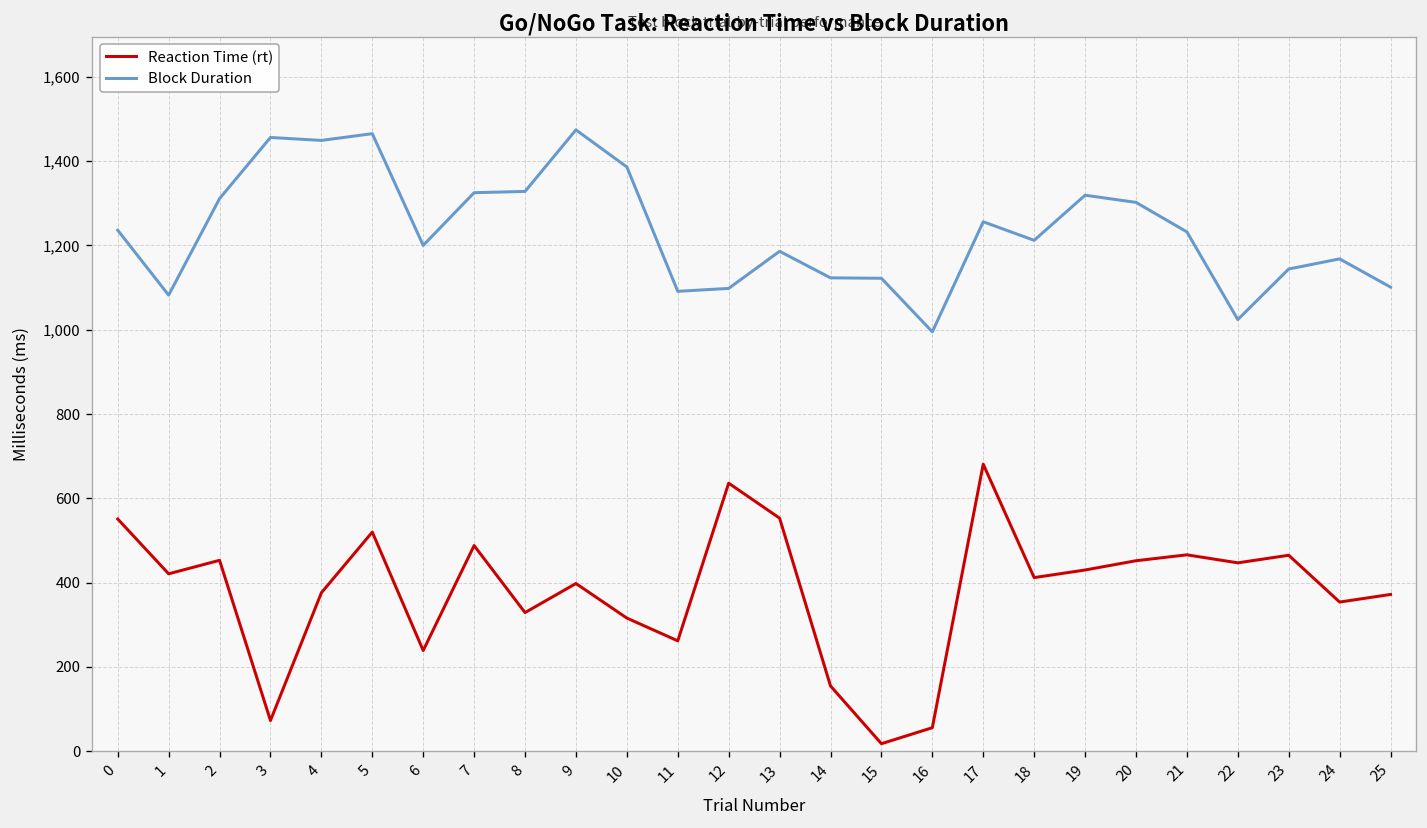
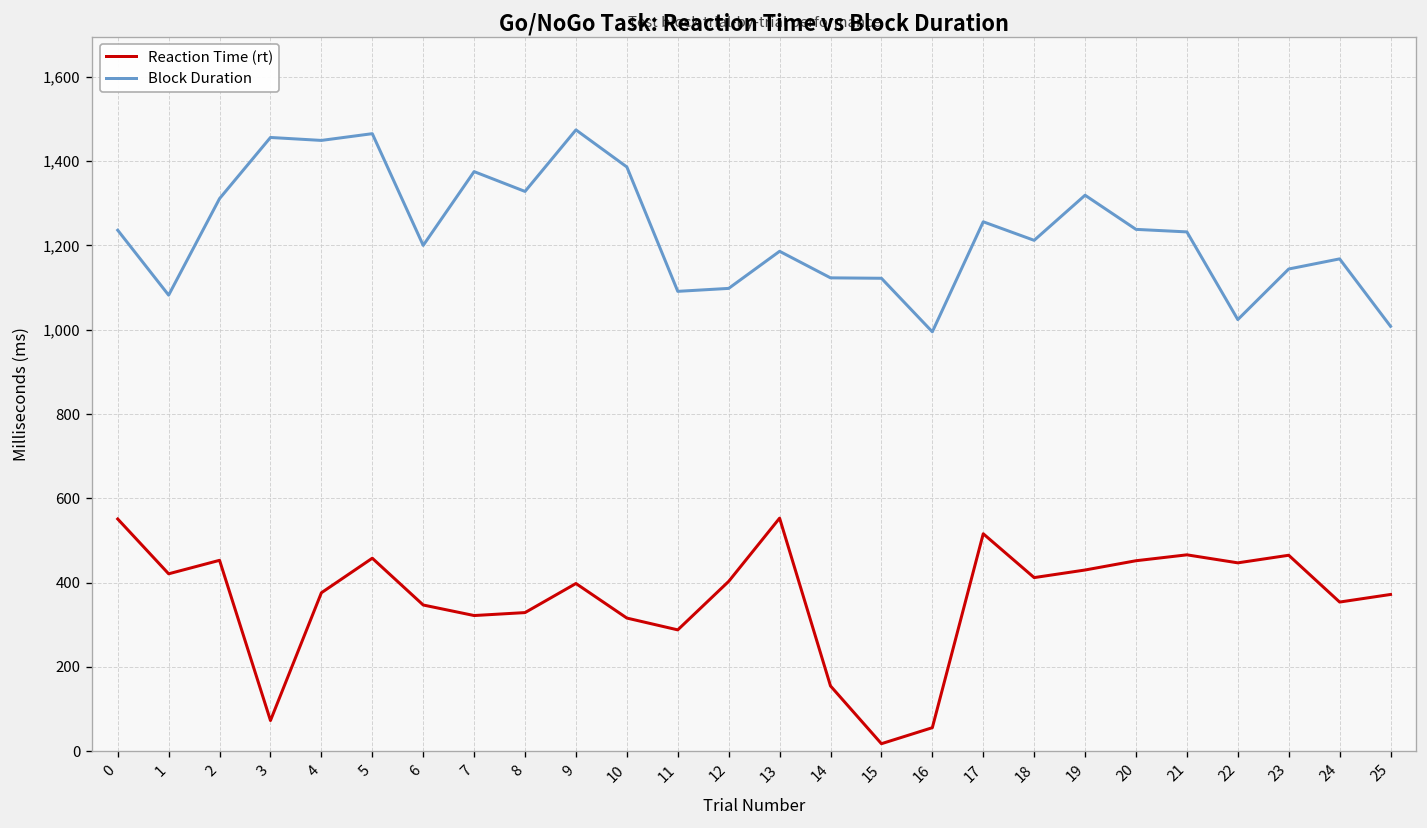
  {
    "Reaction Time (rt)": {
      "0": "550",
      "1": "420",
      "2": "450",
      "3": "70",
      "4": "380",
-     "5": "520",
-     "6": "240",
-     "7": "490",
+     "5": "460",
+     "6": "350",
+     "7": "320",
      "8": "330",
      "9": "400",
      "10": "320",
-     "11": "260",
-     "12": "640",
+     "11": "290",
+     "12": "400",
      "13": "550",
      "14": "160",
      "15": "20",
      "16": "60",
-     "17": "680",
+     "17": "520",
      "18": "410",
      "19": "430",
      "20": "450",
      "21": "470",
      "22": "450",
      "23": "470",
      "24": "350",
      "25": "370"
    },
    "Block Duration": {
      "0": "1,240",
      "1": "1,080",
      "2": "1,310",
      "3": "1,460",
      "4": "1,450",
      "5": "1,470",
      "6": "1,200",
-     "7": "1,330",
+     "7": "1,380",
      "8": "1,330",
      "9": "1,470",
      "10": "1,390",
      "11": "1,090",
      "12": "1,100",
      "13": "1,190",
      "14": "1,120",
      "15": "1,120",
      "16": "1,000",
      "17": "1,260",
      "18": "1,210",
      "19": "1,320",
-     "20": "1,300",
+     "20": "1,240",
      "21": "1,230",
      "22": "1,020",
      "23": "1,140",
      "24": "1,170",
-     "25": "1,100"
+     "25": "1,010"
    }
  }
